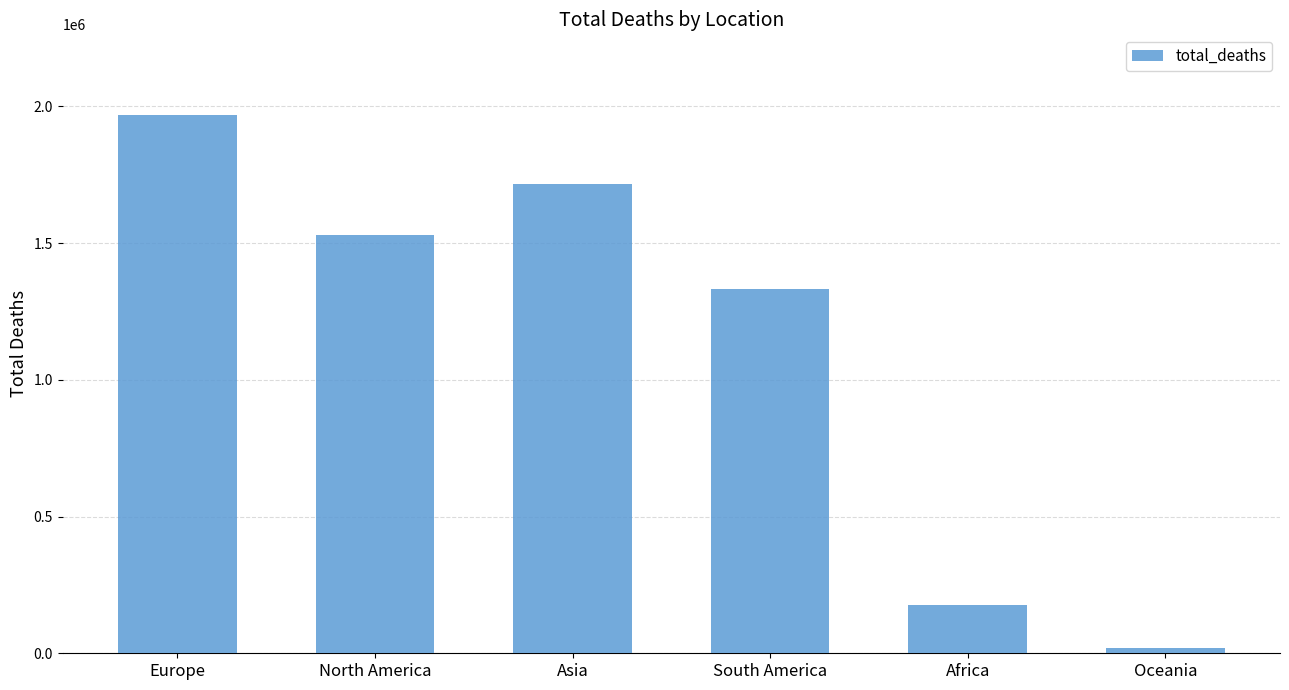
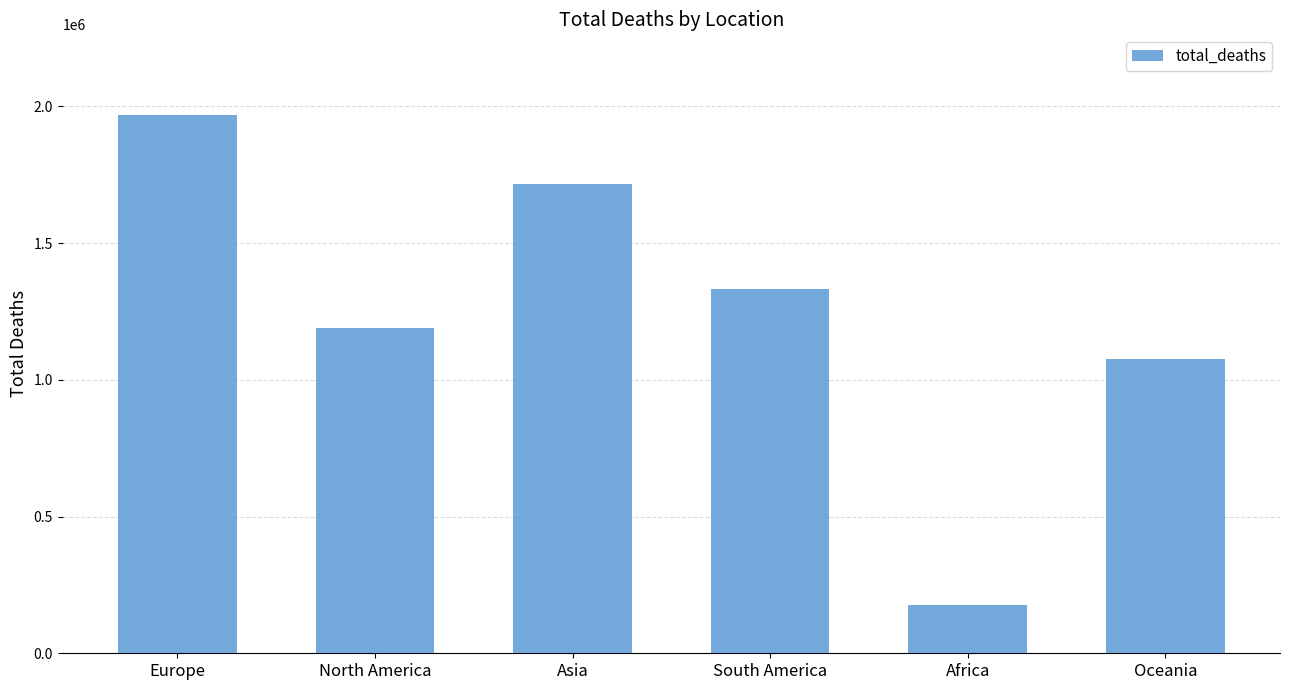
  {
    "Europe": 1970000,
-   "North America": 1530000,
+   "North America": 1190000,
    "Asia": 1720000,
    "South America": 1330000,
    "Africa": 180000,
-   "Oceania": 20000
+   "Oceania": 1080000
  }
